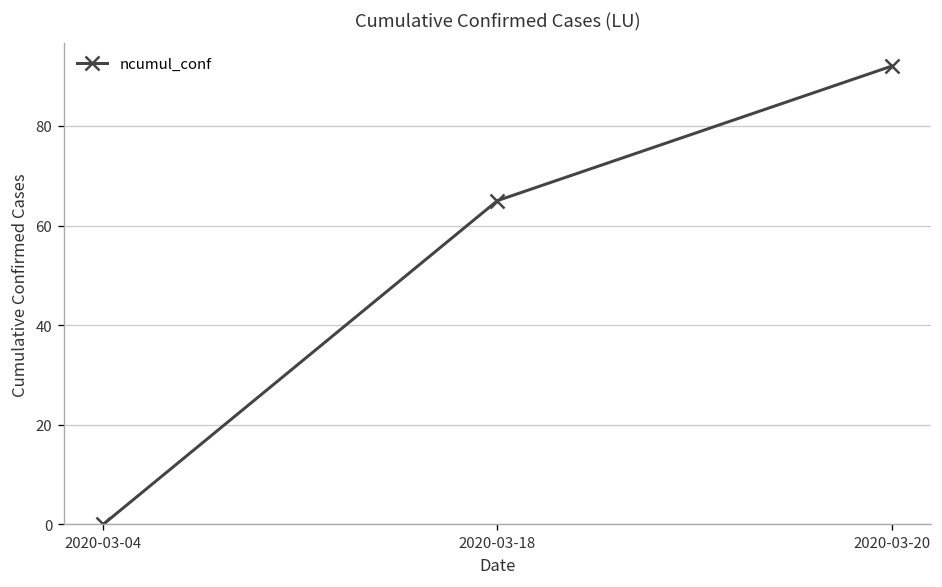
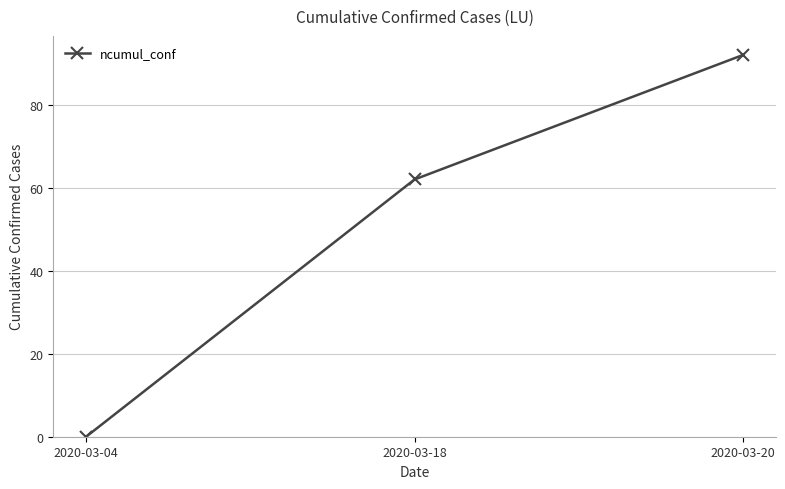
  {
    "2020-03-04": 0,
-   "2020-03-18": 65,
+   "2020-03-18": 62,
    "2020-03-20": 92
  }
